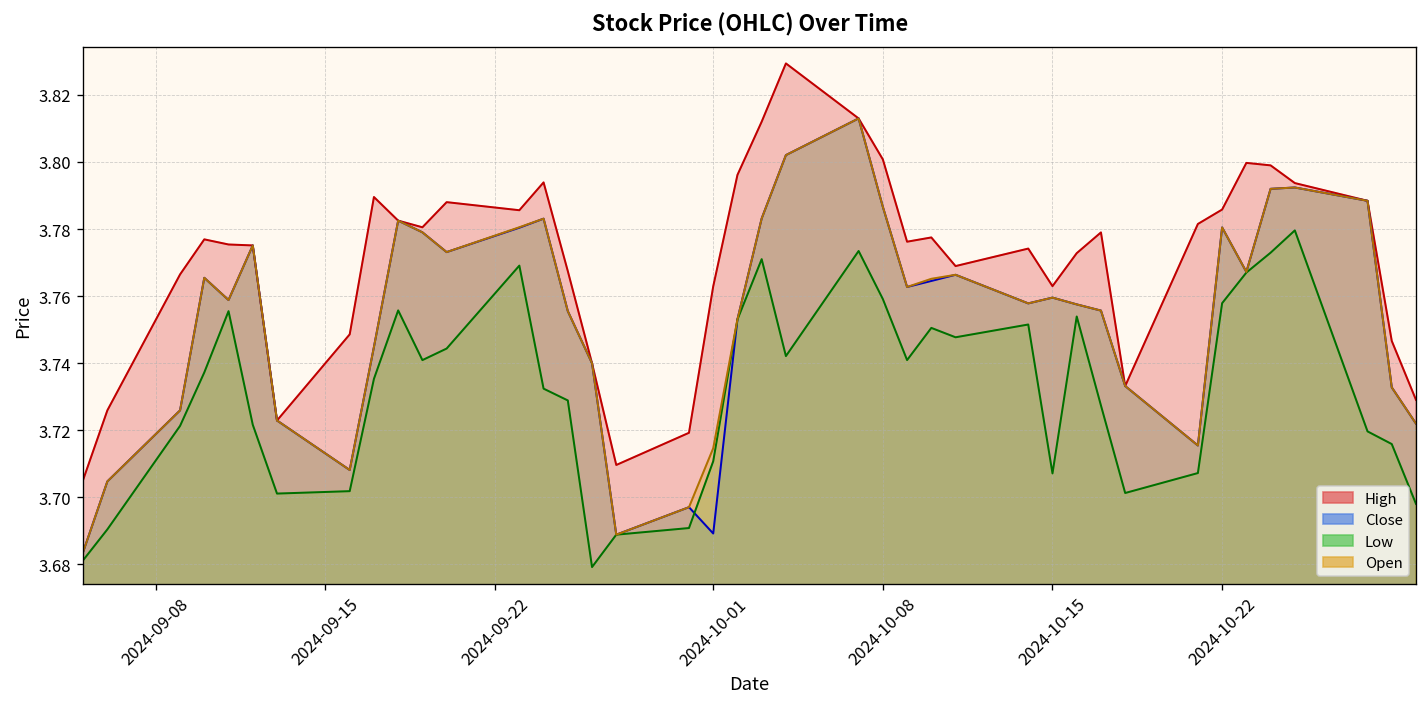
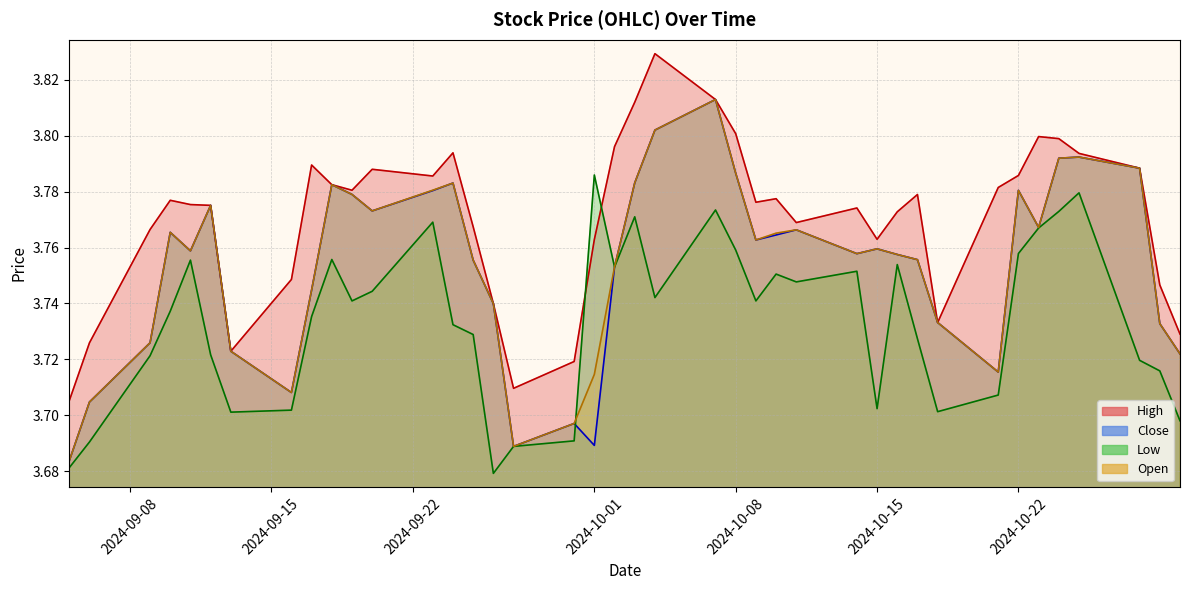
  {
    "Close": {
      "2024-10-01": 3.689
    },
    "Low": {
-     "2024-10-01": 3.711,
+     "2024-10-01": 3.786,
      "2024-10-08": 3.759,
-     "2024-10-15": 3.707,
+     "2024-10-15": 3.702,
      "2024-10-22": 3.758
    }
  }
